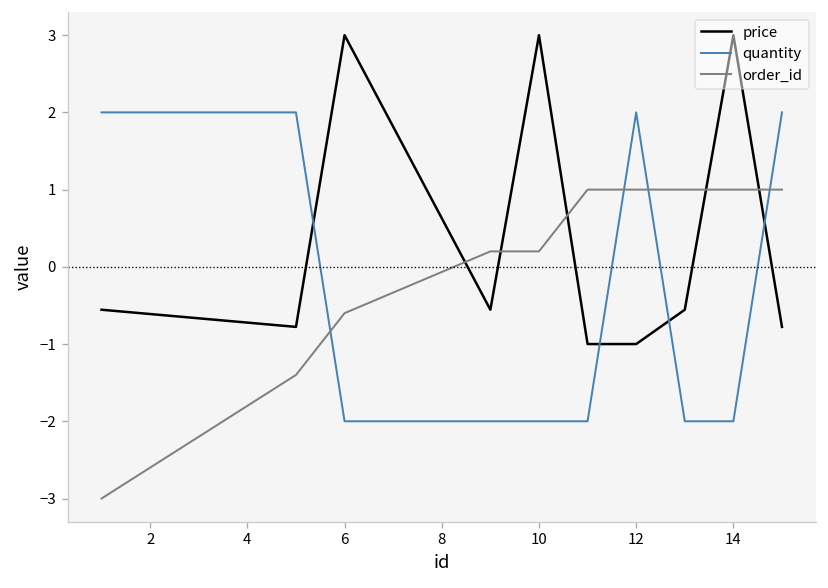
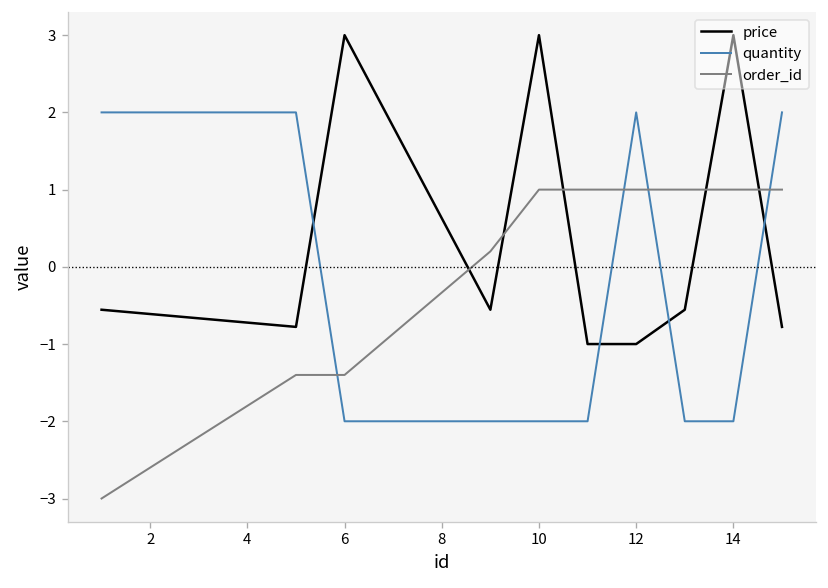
  {
    "price": {
      "6": 3.0,
      "10": 3.0,
      "12": -1.0
    },
    "quantity": {
      "6": -2.0,
      "10": -2.0,
      "12": 2.0,
      "14": -2.0
    },
    "order_id": {
-     "6": -0.6,
-     "10": 0.2,
+     "6": -1.4,
+     "10": 1.0,
      "12": 1.0,
      "14": 1.0
    }
  }
